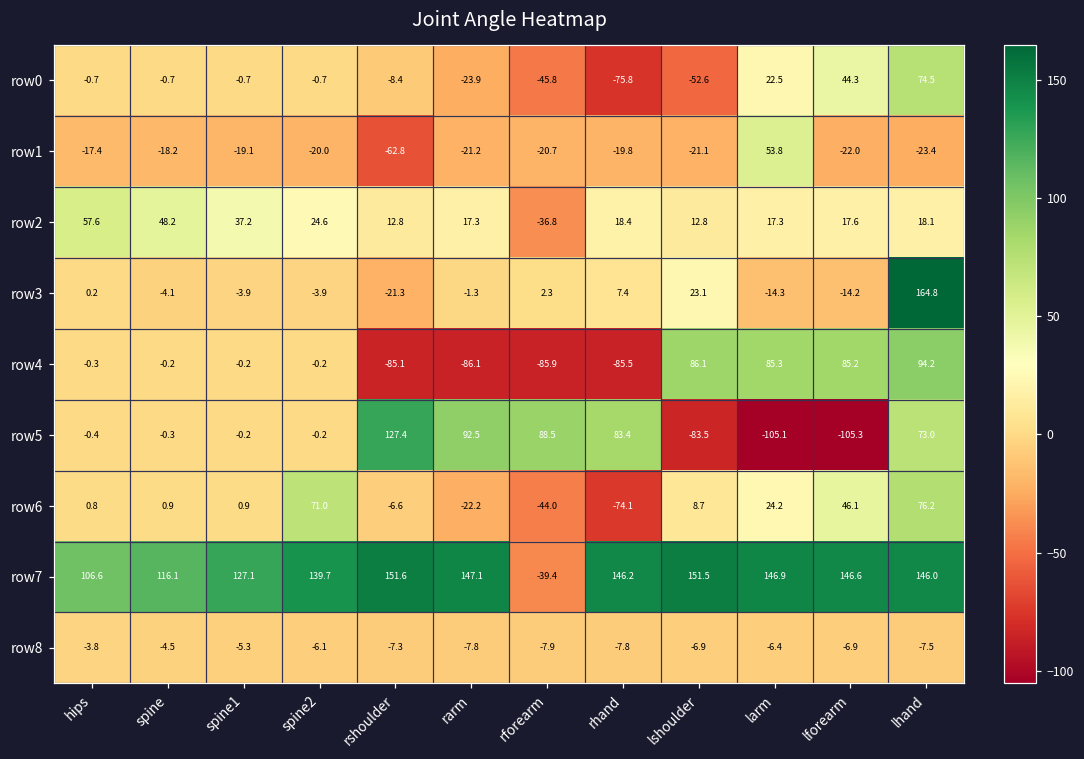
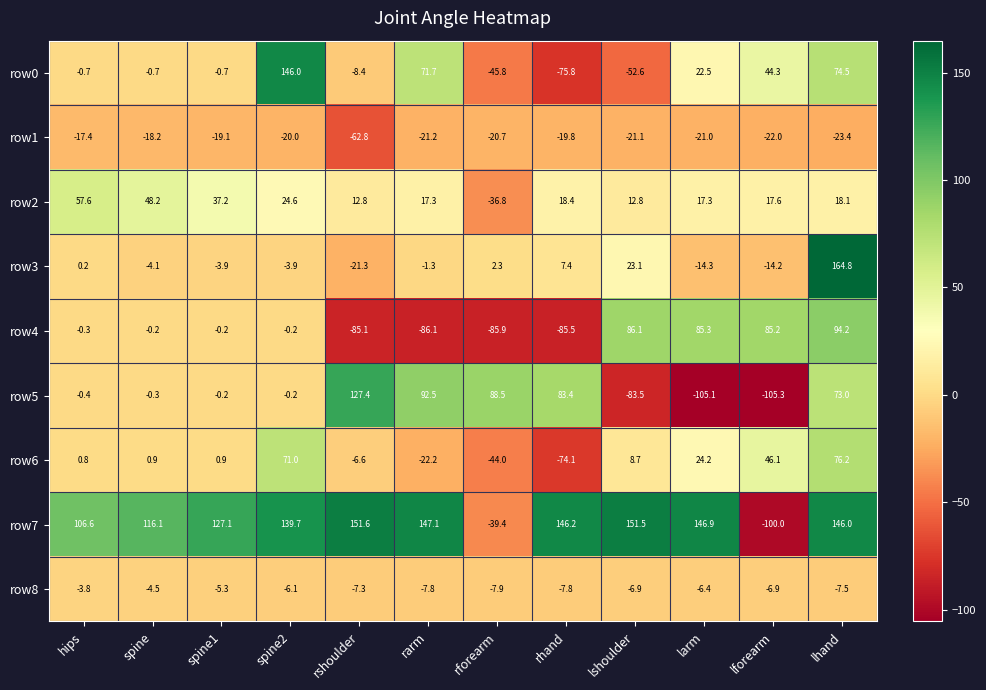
  {
    "row0": {
      "hips": -0.7,
      "spine": -0.7,
      "spine1": -0.7,
-     "spine2": -0.7,
+     "spine2": 146.0,
      "rshoulder": -8.4,
-     "rarm": -23.9,
+     "rarm": 71.7,
      "rforearm": -45.8,
      "rhand": -75.8,
      "lshoulder": -52.6,
      "larm": 22.5,
      "lforearm": 44.3,
      "lhand": 74.5
    },
    "row1": {
      "hips": -17.4,
      "spine": -18.2,
      "spine1": -19.1,
      "spine2": -20.0,
      "rshoulder": -62.8,
      "rarm": -21.2,
      "rforearm": -20.7,
      "rhand": -19.8,
      "lshoulder": -21.1,
-     "larm": 53.8,
+     "larm": -21.0,
      "lforearm": -22.0,
      "lhand": -23.4
    },
    "row2": {
      "hips": 57.6,
      "spine": 48.2,
      "spine1": 37.2,
      "spine2": 24.6,
      "rshoulder": 12.8,
      "rarm": 17.3,
      "rforearm": -36.8,
      "rhand": 18.4,
      "lshoulder": 12.8,
      "larm": 17.3,
      "lforearm": 17.6,
      "lhand": 18.1
    },
    "row3": {
      "hips": 0.2,
      "spine": -4.1,
      "spine1": -3.9,
      "spine2": -3.9,
      "rshoulder": -21.3,
      "rarm": -1.3,
      "rforearm": 2.3,
      "rhand": 7.4,
      "lshoulder": 23.1,
      "larm": -14.3,
      "lforearm": -14.2,
      "lhand": 164.8
    },
    "row4": {
      "hips": -0.3,
      "spine": -0.2,
      "spine1": -0.2,
      "spine2": -0.2,
      "rshoulder": -85.1,
      "rarm": -86.1,
      "rforearm": -85.9,
      "rhand": -85.5,
      "lshoulder": 86.1,
      "larm": 85.3,
      "lforearm": 85.2,
      "lhand": 94.2
    },
    "row5": {
      "hips": -0.4,
      "spine": -0.3,
      "spine1": -0.2,
      "spine2": -0.2,
      "rshoulder": 127.4,
      "rarm": 92.5,
      "rforearm": 88.5,
      "rhand": 83.4,
      "lshoulder": -83.5,
      "larm": -105.1,
      "lforearm": -105.3,
      "lhand": 73.0
    },
    "row6": {
      "hips": 0.8,
      "spine": 0.9,
      "spine1": 0.9,
      "spine2": 71.0,
      "rshoulder": -6.6,
      "rarm": -22.2,
      "rforearm": -44.0,
      "rhand": -74.1,
      "lshoulder": 8.7,
      "larm": 24.2,
      "lforearm": 46.1,
      "lhand": 76.2
    },
    "row7": {
      "hips": 106.6,
      "spine": 116.1,
      "spine1": 127.1,
      "spine2": 139.7,
      "rshoulder": 151.6,
      "rarm": 147.1,
      "rforearm": -39.4,
      "rhand": 146.2,
      "lshoulder": 151.5,
      "larm": 146.9,
-     "lforearm": 146.6,
+     "lforearm": -100.0,
      "lhand": 146.0
    },
    "row8": {
      "hips": -3.8,
      "spine": -4.5,
      "spine1": -5.3,
      "spine2": -6.1,
      "rshoulder": -7.3,
      "rarm": -7.8,
      "rforearm": -7.9,
      "rhand": -7.8,
      "lshoulder": -6.9,
      "larm": -6.4,
      "lforearm": -6.9,
      "lhand": -7.5
    }
  }
